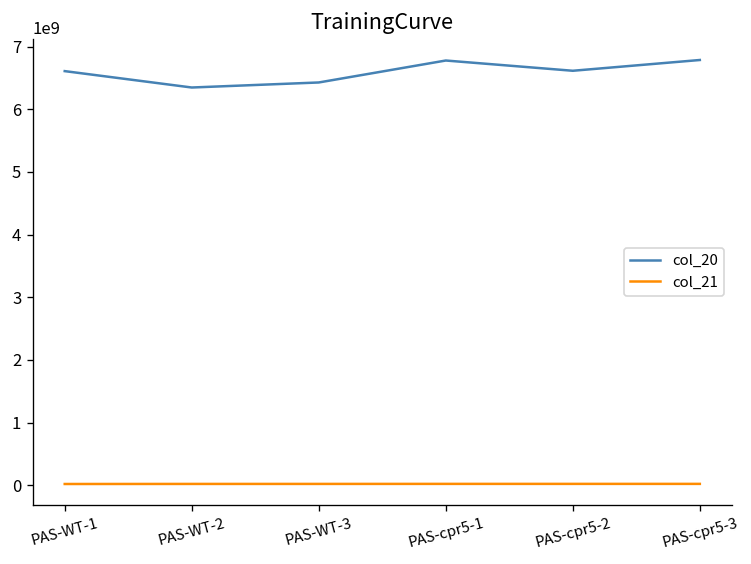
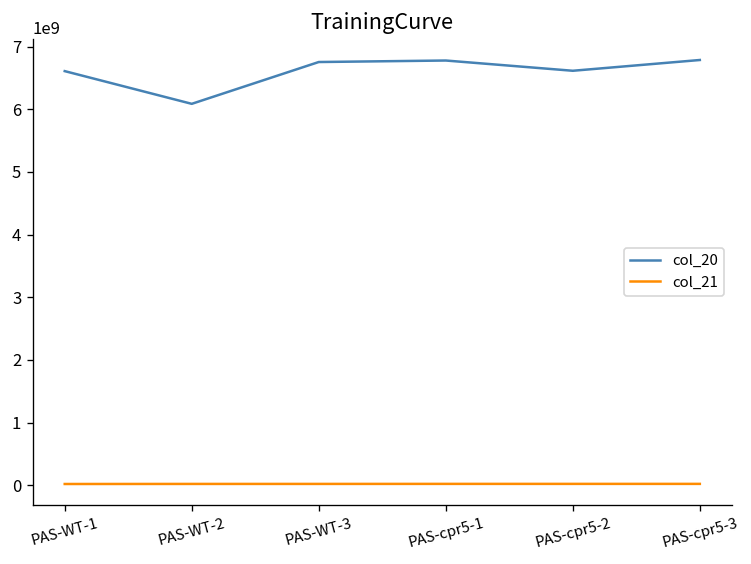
  {
    "col_20": {
      "PAS-WT-1": 6600000000,
-     "PAS-WT-2": 6300000000,
-     "PAS-WT-3": 6400000000,
+     "PAS-WT-2": 6100000000,
+     "PAS-WT-3": 6800000000,
      "PAS-cpr5-1": 6800000000,
      "PAS-cpr5-2": 6600000000,
      "PAS-cpr5-3": 6800000000
    },
    "col_21": {
      "PAS-WT-1": 0,
      "PAS-WT-2": 0,
      "PAS-WT-3": 0,
      "PAS-cpr5-1": 0,
      "PAS-cpr5-2": 0,
      "PAS-cpr5-3": 0
    }
  }
